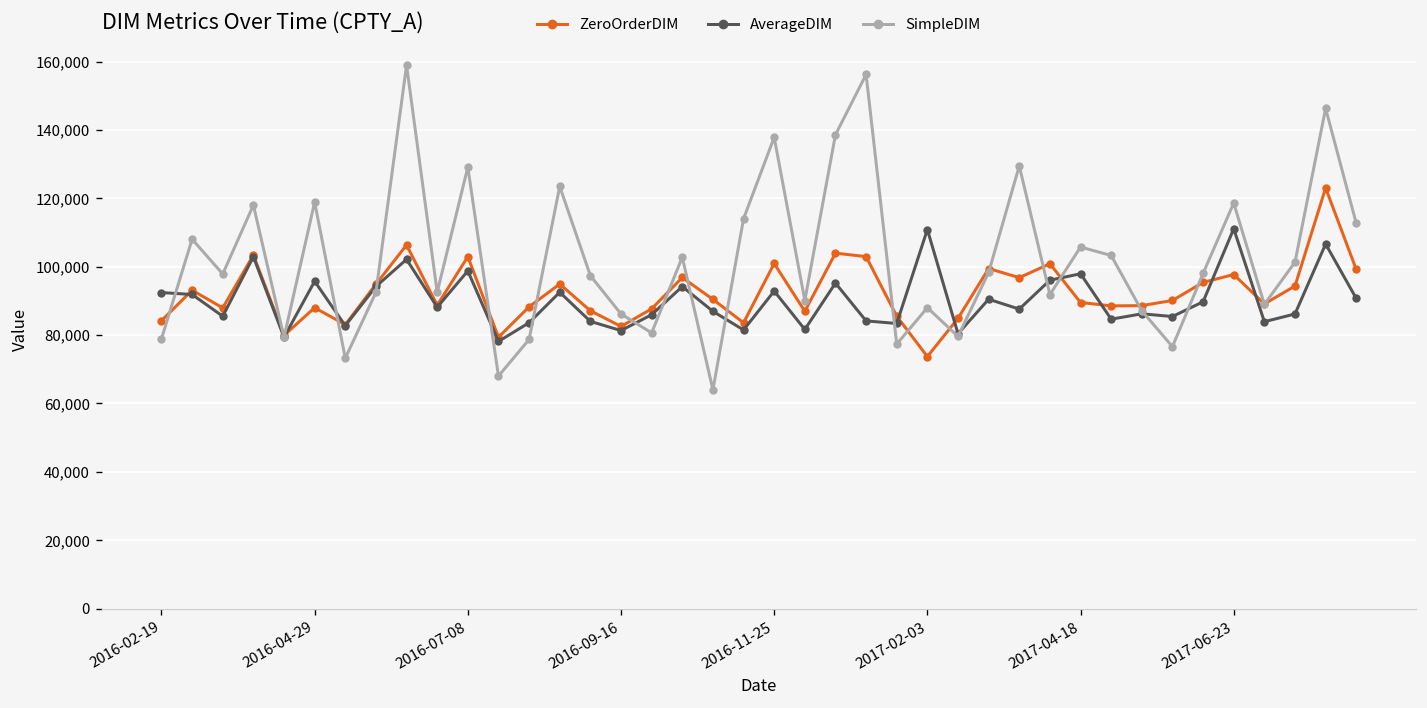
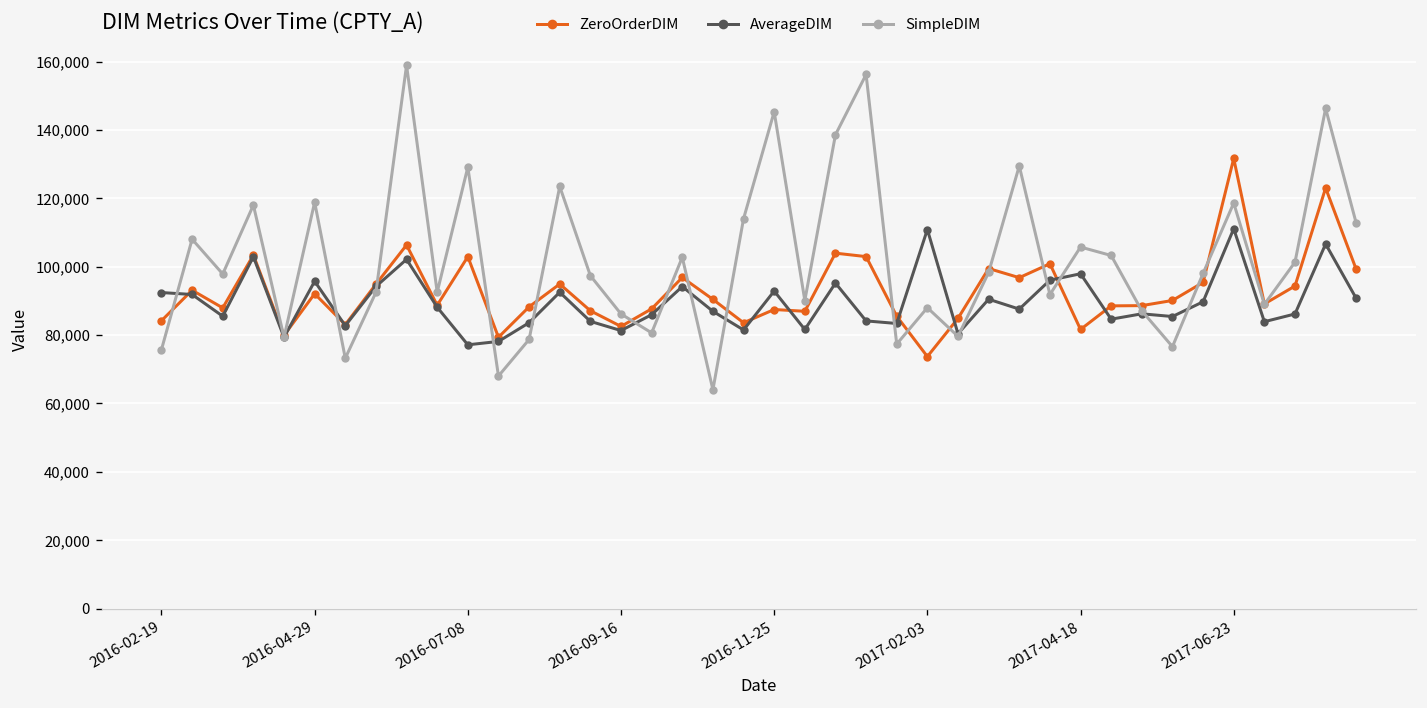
  {
    "ZeroOrderDIM": {
      "2016-02-19": "84,000",
-     "2016-04-29": "88,000",
+     "2016-04-29": "92,000",
      "2016-07-08": "103,000",
      "2016-09-16": "83,000",
-     "2016-11-25": "101,000",
+     "2016-11-25": "87,000",
      "2017-02-03": "74,000",
-     "2017-04-18": "90,000",
-     "2017-06-23": "98,000"
+     "2017-04-18": "82,000",
+     "2017-06-23": "132,000"
    },
    "AverageDIM": {
      "2016-02-19": "92,000",
      "2016-04-29": "96,000",
-     "2016-07-08": "99,000",
+     "2016-07-08": "77,000",
      "2016-09-16": "81,000",
      "2016-11-25": "93,000",
      "2017-02-03": "111,000",
      "2017-04-18": "98,000",
      "2017-06-23": "111,000"
    },
    "SimpleDIM": {
-     "2016-02-19": "79,000",
+     "2016-02-19": "76,000",
      "2016-04-29": "119,000",
      "2016-07-08": "129,000",
      "2016-09-16": "86,000",
-     "2016-11-25": "138,000",
+     "2016-11-25": "145,000",
      "2017-02-03": "88,000",
      "2017-04-18": "106,000",
      "2017-06-23": "119,000"
    }
  }
